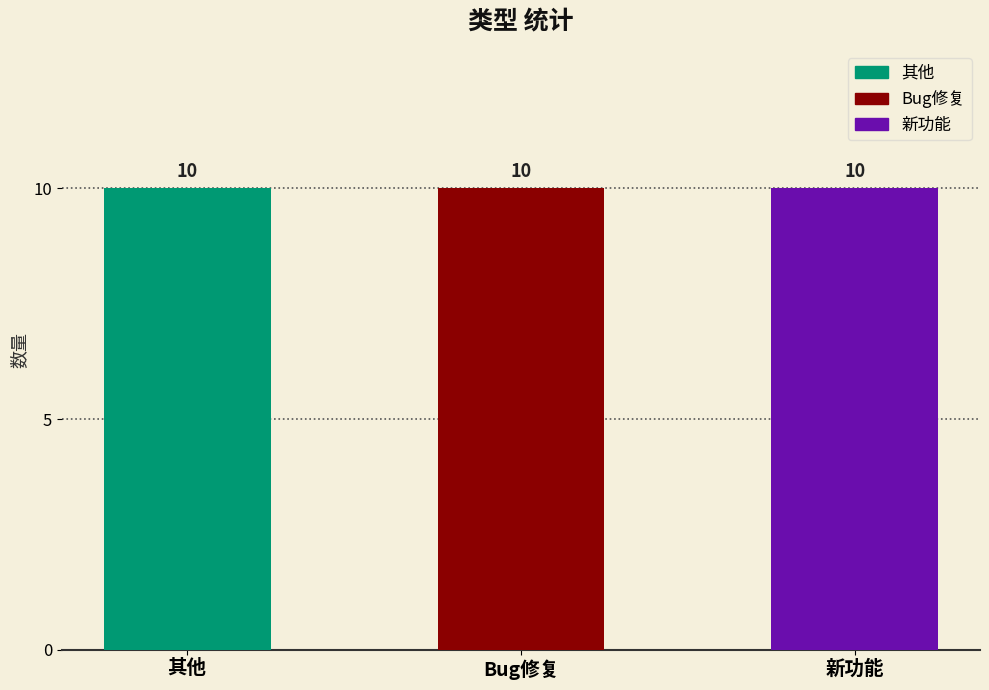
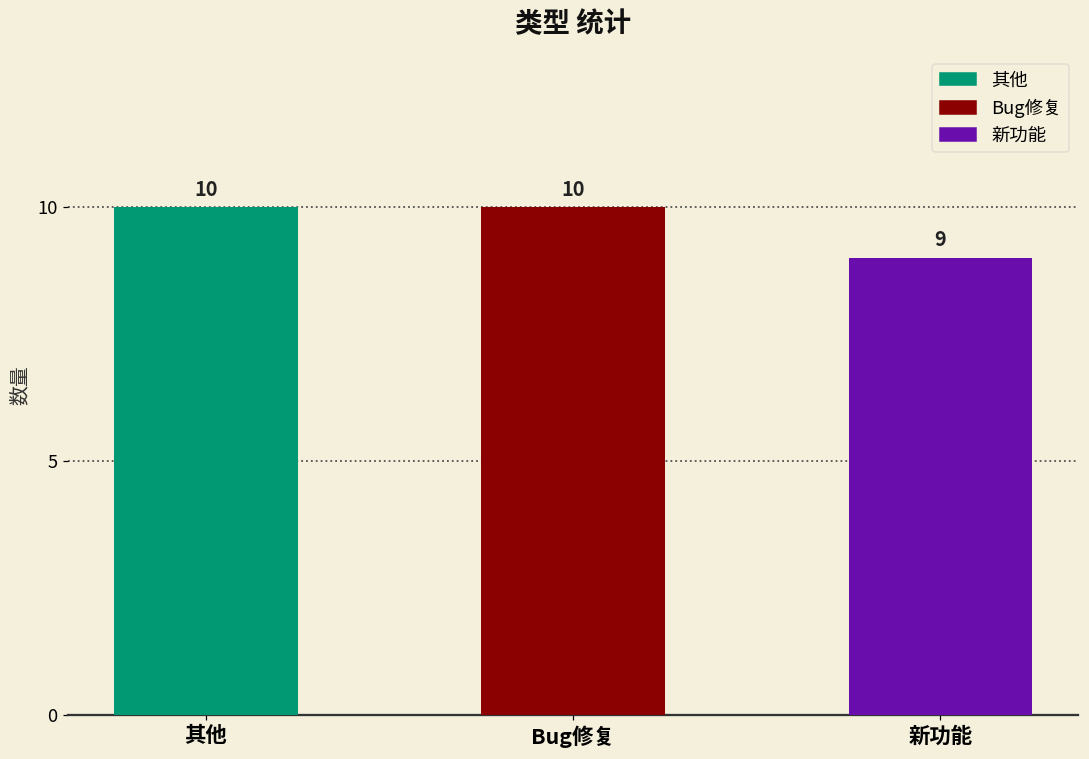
  {
    "其他": 10,
    "Bug修复": 10,
-   "新功能": 10
+   "新功能": 9
  }
